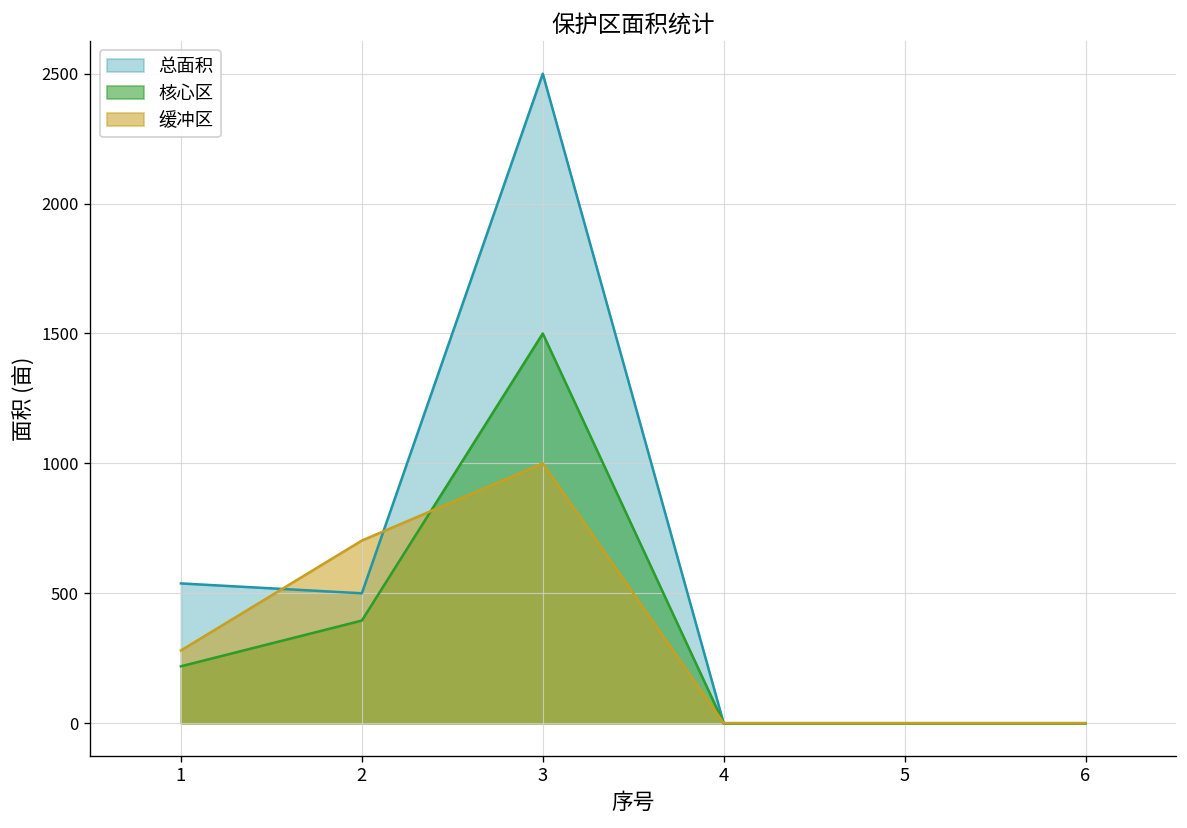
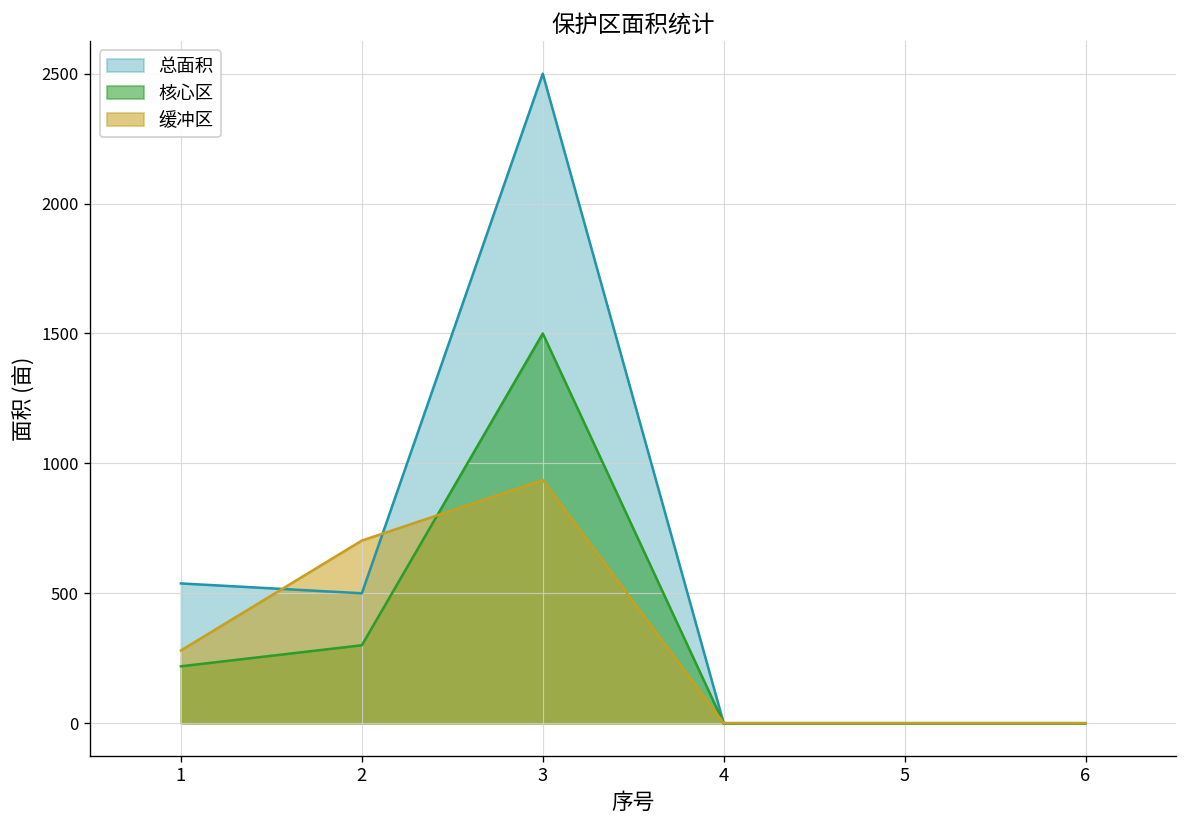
  {
    "总面积": {
      "1": 540,
      "2": 500,
      "3": 2500
    },
    "核心区": {
      "1": 220,
-     "2": 400,
+     "2": 300,
      "3": 1500
    },
    "缓冲区": {
      "1": 280,
      "2": 700,
-     "3": 1000
+     "3": 940
    }
  }
